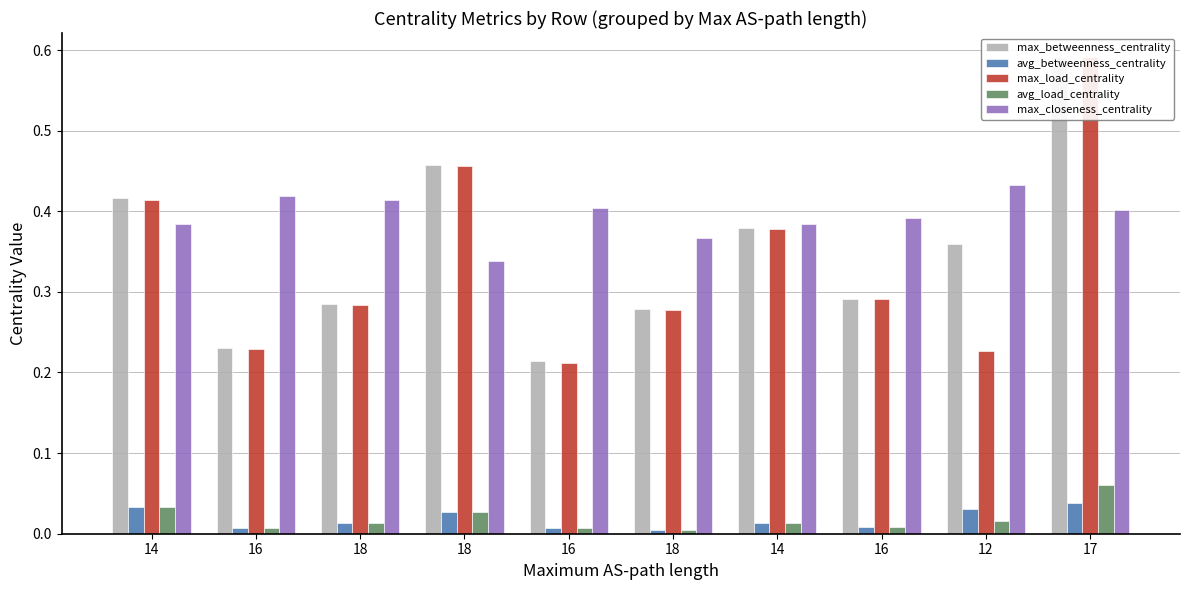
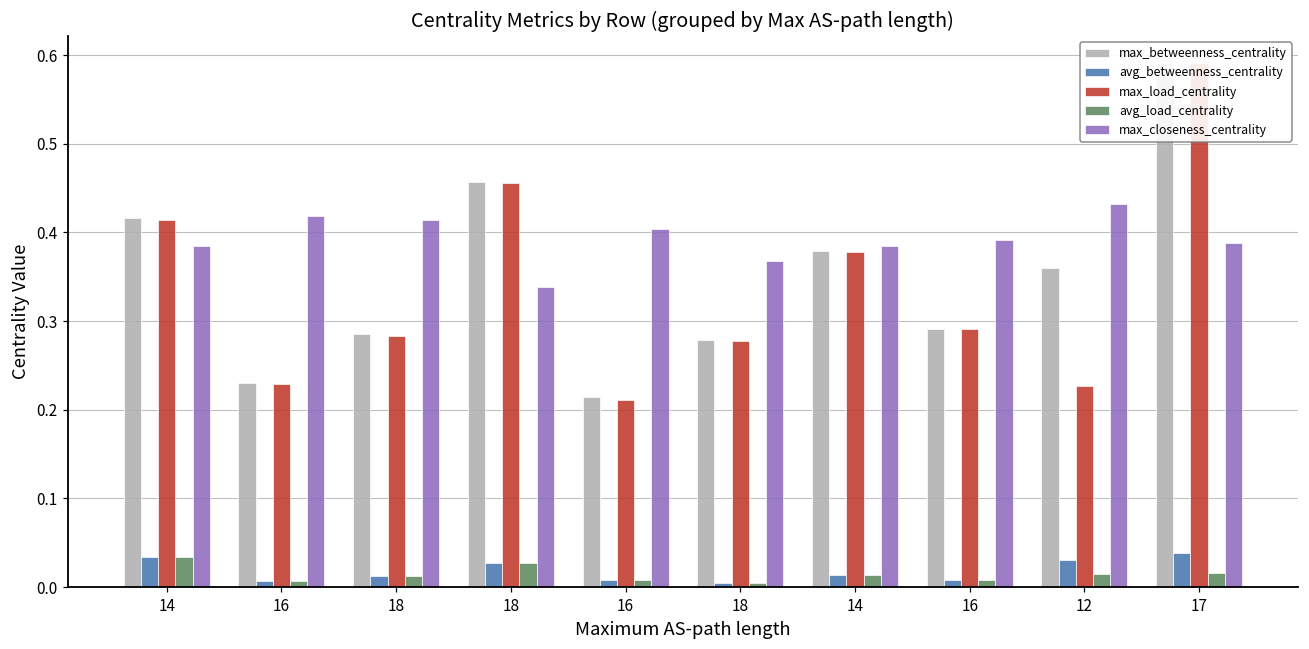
  {
    "max_betweenness_centrality": {
      "12": 0.36
    },
    "avg_betweenness_centrality": {
      "12": 0.03,
      "17": 0.04
    },
    "max_load_centrality": {
      "12": 0.23
    },
    "avg_load_centrality": {
      "12": 0.02,
-     "17": 0.06
+     "17": 0.02
    },
    "max_closeness_centrality": {
      "12": 0.43,
-     "17": 0.40
+     "17": 0.39
    }
  }
